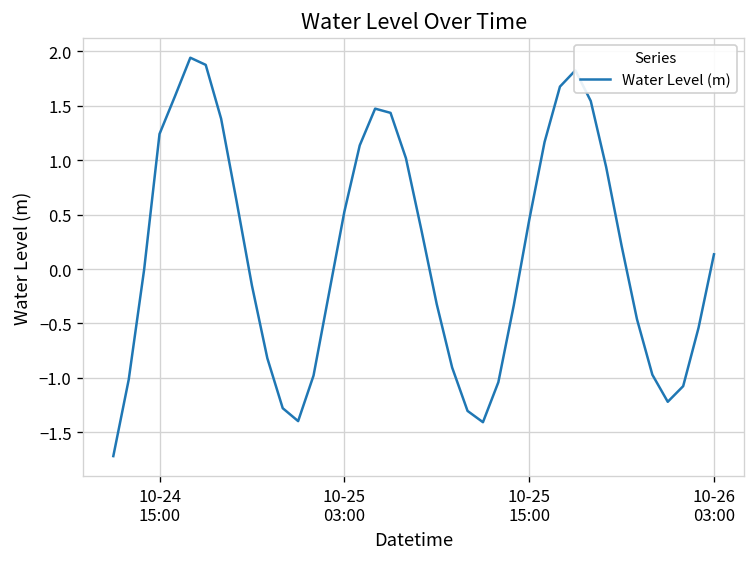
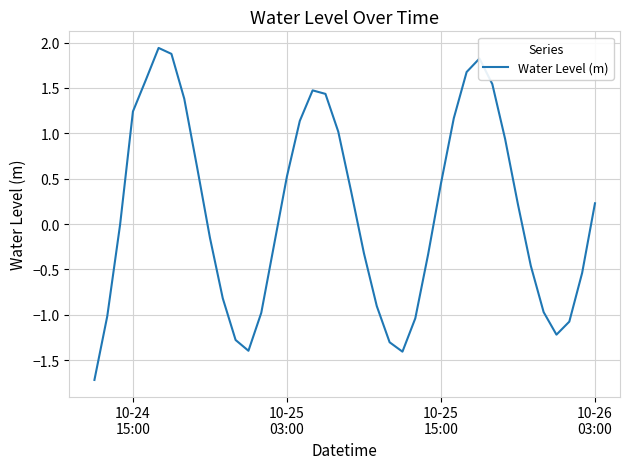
  {
    "10-24 15:00": 1.2,
    "10-25 03:00": 0.5,
    "10-25 15:00": 0.4,
-   "10-26 03:00": 0.1
+   "10-26 03:00": 0.2
  }
